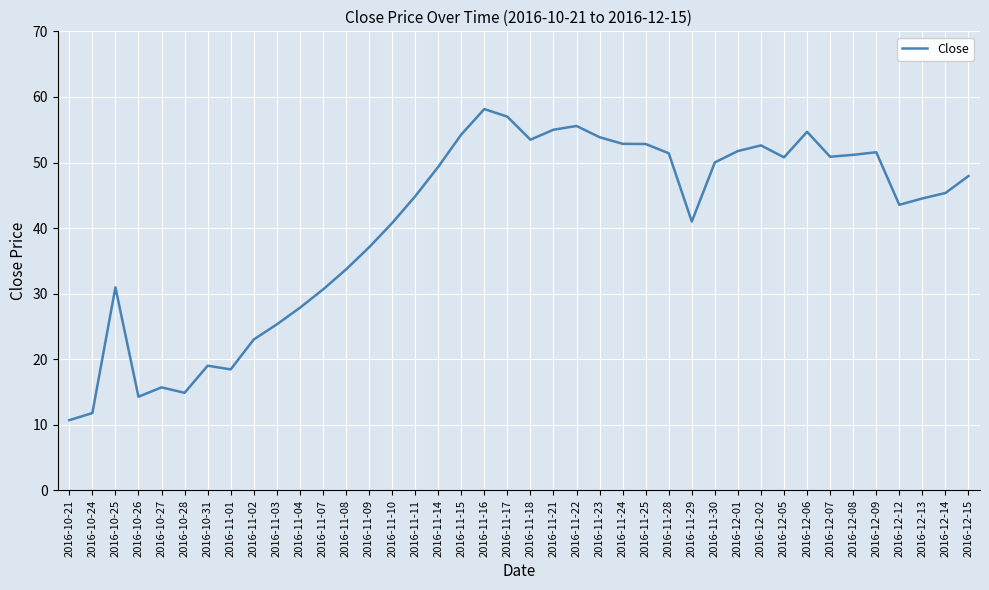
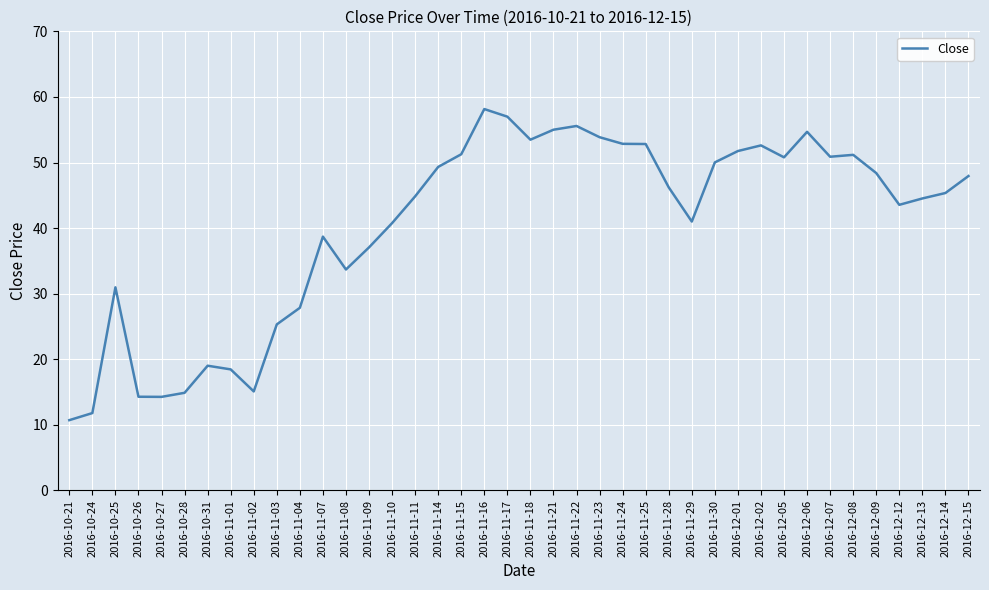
  {
    "2016-10-21": 11,
    "2016-10-24": 12,
    "2016-10-25": 31,
    "2016-10-26": 14,
-   "2016-10-27": 16,
+   "2016-10-27": 14,
    "2016-10-28": 15,
    "2016-10-31": 19,
    "2016-11-01": 18,
-   "2016-11-02": 23,
+   "2016-11-02": 15,
    "2016-11-03": 25,
    "2016-11-04": 28,
-   "2016-11-07": 31,
+   "2016-11-07": 39,
    "2016-11-08": 34,
    "2016-11-09": 37,
    "2016-11-10": 41,
    "2016-11-11": 45,
    "2016-11-14": 49,
-   "2016-11-15": 54,
+   "2016-11-15": 51,
    "2016-11-16": 58,
    "2016-11-17": 57,
    "2016-11-18": 53,
    "2016-11-21": 55,
    "2016-11-22": 56,
    "2016-11-23": 54,
    "2016-11-24": 53,
    "2016-11-25": 53,
-   "2016-11-28": 51,
+   "2016-11-28": 46,
    "2016-11-29": 41,
    "2016-11-30": 50,
    "2016-12-01": 52,
    "2016-12-02": 53,
    "2016-12-05": 51,
    "2016-12-06": 55,
    "2016-12-07": 51,
    "2016-12-08": 51,
-   "2016-12-09": 52,
+   "2016-12-09": 48,
    "2016-12-12": 44,
    "2016-12-13": 45,
    "2016-12-14": 45,
    "2016-12-15": 48
  }
